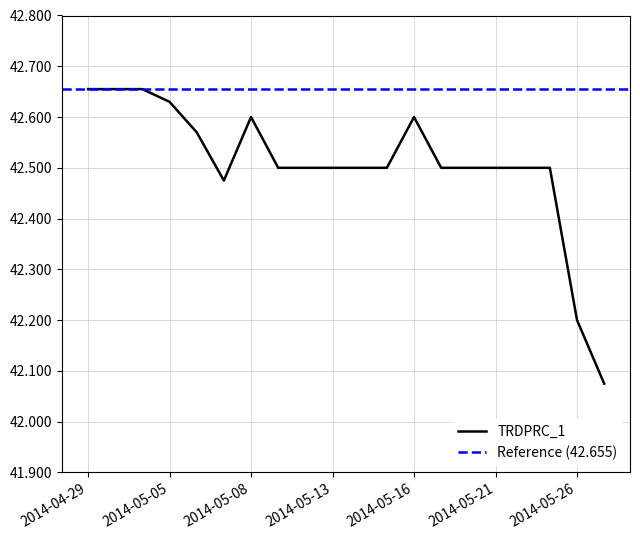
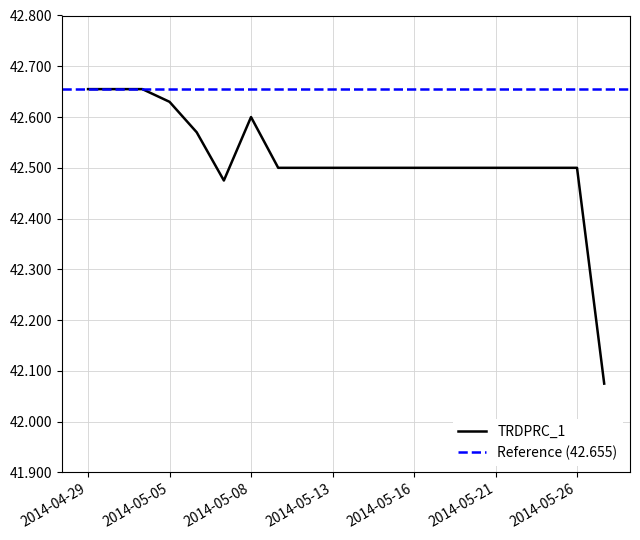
  {
    "2014-04-29": 42.66,
    "2014-05-05": 42.63,
    "2014-05-08": 42.6,
    "2014-05-13": 42.5,
-   "2014-05-16": 42.6,
+   "2014-05-16": 42.5,
    "2014-05-21": 42.5,
-   "2014-05-26": 42.2
+   "2014-05-26": 42.5
  }
